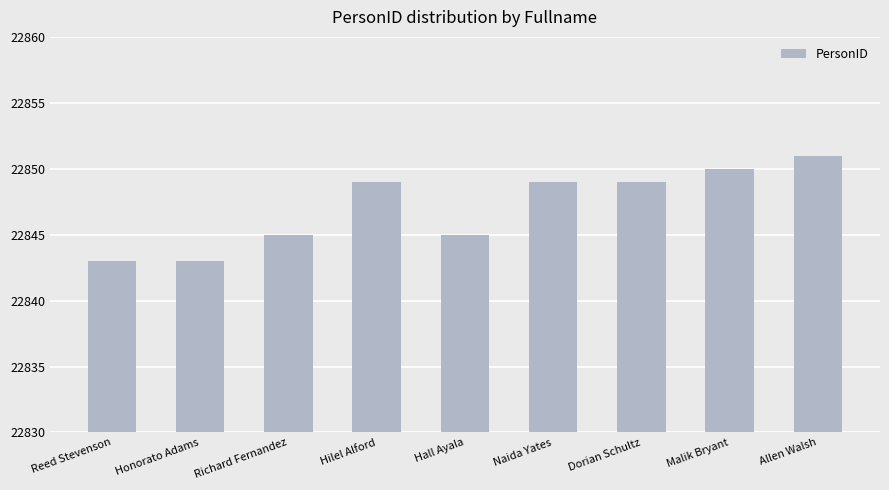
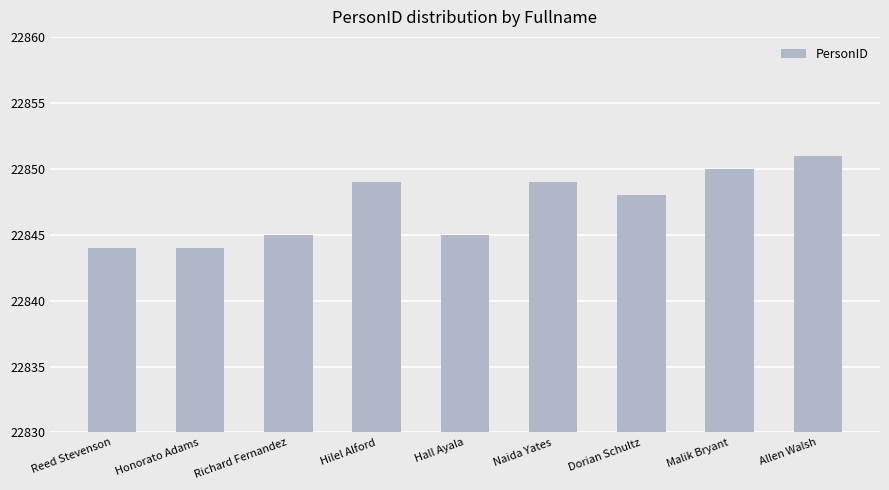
  {
-   "Reed Stevenson": 22843,
-   "Honorato Adams": 22843,
+   "Reed Stevenson": 22844,
+   "Honorato Adams": 22844,
    "Richard Fernandez": 22845,
    "Hilel Alford": 22849,
    "Hall Ayala": 22845,
    "Naida Yates": 22849,
-   "Dorian Schultz": 22849,
+   "Dorian Schultz": 22848,
    "Malik Bryant": 22850,
    "Allen Walsh": 22851
  }
